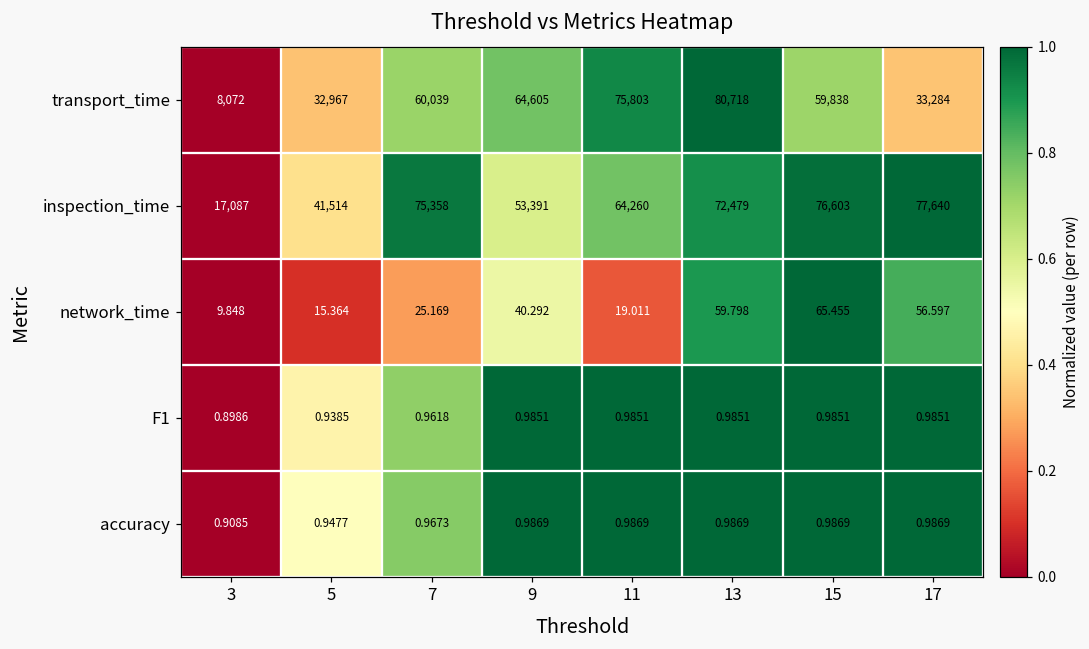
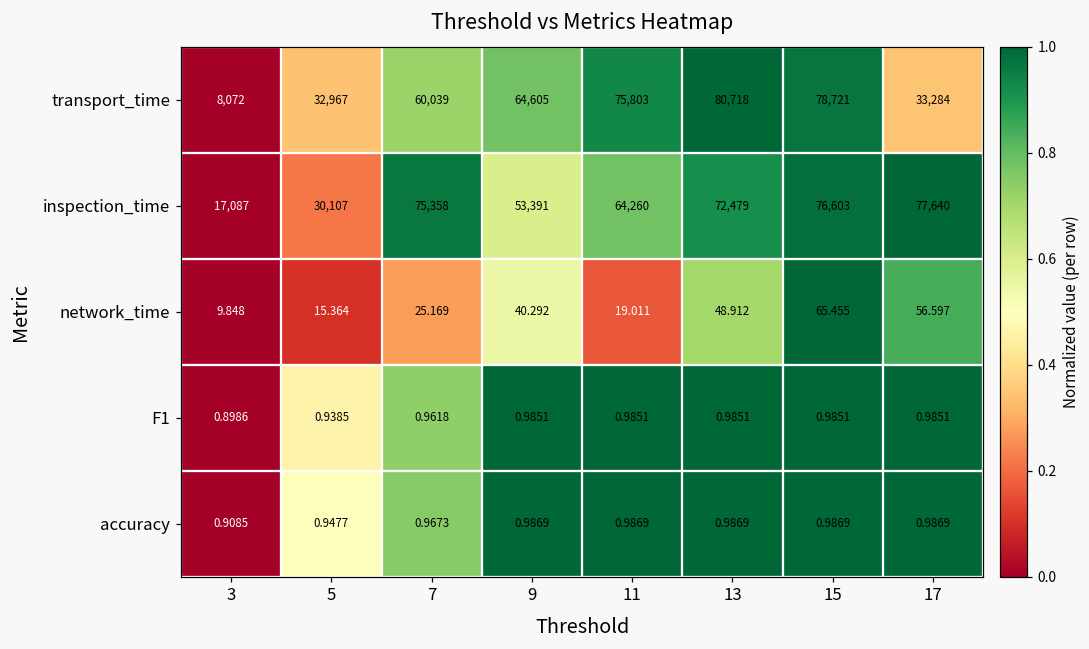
  {
    "transport_time": {
      "3": "8,072",
      "5": "32,967",
      "7": "60,039",
      "9": "64,605",
      "11": "75,803",
      "13": "80,718",
-     "15": "59,838",
+     "15": "78,721",
      "17": "33,284"
    },
    "inspection_time": {
      "3": "17,087",
-     "5": "41,514",
+     "5": "30,107",
      "7": "75,358",
      "9": "53,391",
      "11": "64,260",
      "13": "72,479",
      "15": "76,603",
      "17": "77,640"
    },
    "network_time": {
      "3": "9.848",
      "5": "15.364",
      "7": "25.169",
      "9": "40.292",
      "11": "19.011",
-     "13": "59.798",
+     "13": "48.912",
      "15": "65.455",
      "17": "56.597"
    },
    "F1": {
      "3": "0.8986",
      "5": "0.9385",
      "7": "0.9618",
      "9": "0.9851",
      "11": "0.9851",
      "13": "0.9851",
      "15": "0.9851",
      "17": "0.9851"
    },
    "accuracy": {
      "3": "0.9085",
      "5": "0.9477",
      "7": "0.9673",
      "9": "0.9869",
      "11": "0.9869",
      "13": "0.9869",
      "15": "0.9869",
      "17": "0.9869"
    }
  }
